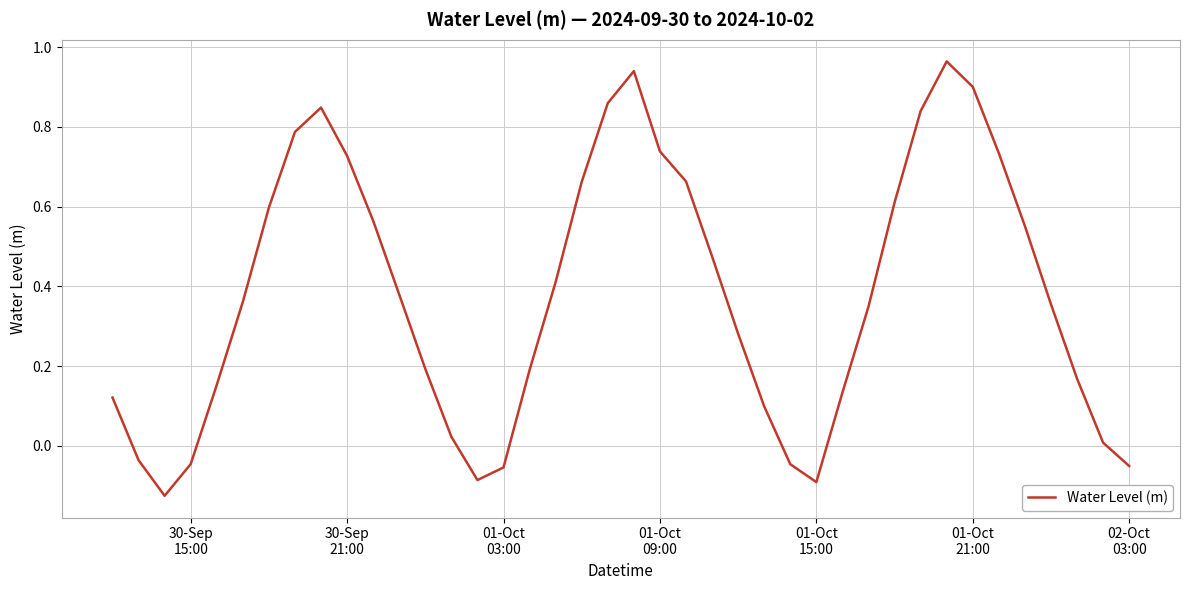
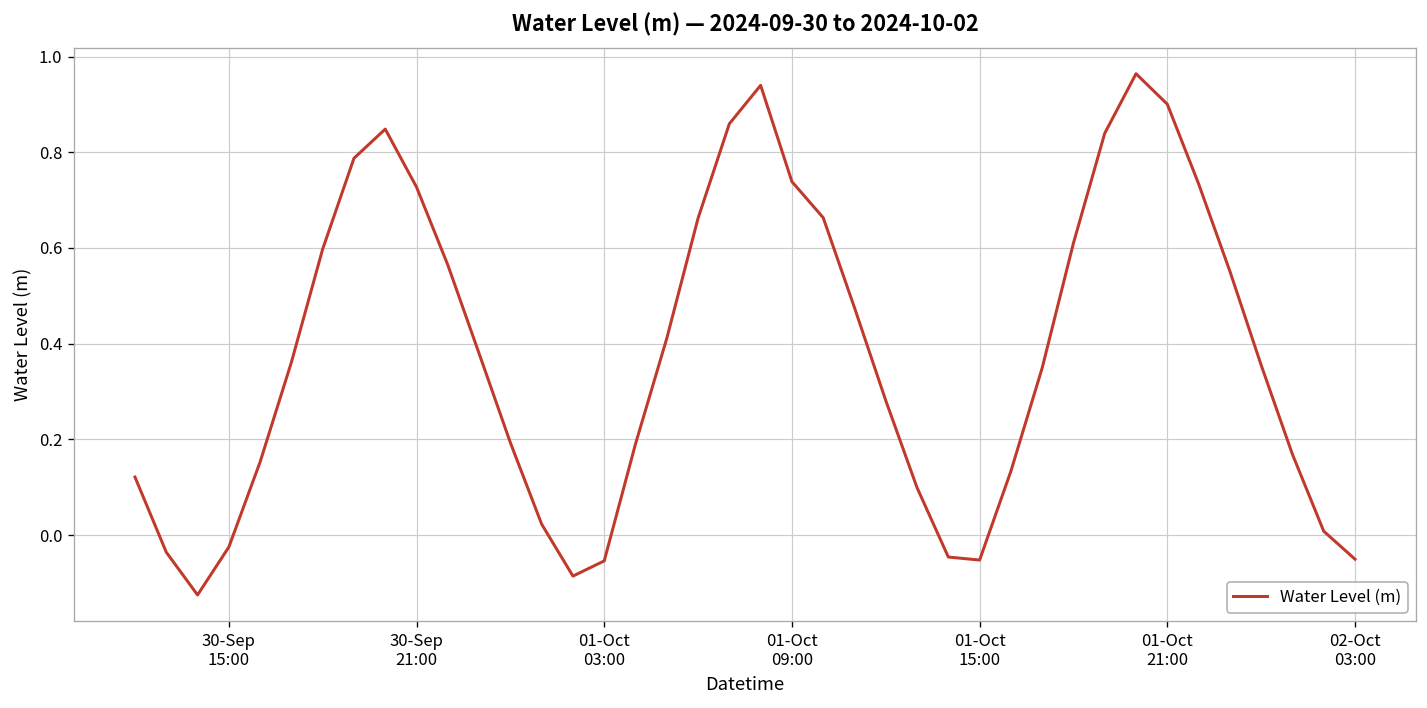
  {
-   "30-Sep 15:00": -0.05,
+   "30-Sep 15:00": -0.03,
    "30-Sep 21:00": 0.73,
    "01-Oct 03:00": -0.05,
    "01-Oct 09:00": 0.74,
-   "01-Oct 15:00": -0.09,
+   "01-Oct 15:00": -0.05,
    "01-Oct 21:00": 0.90,
    "02-Oct 03:00": -0.05
  }
